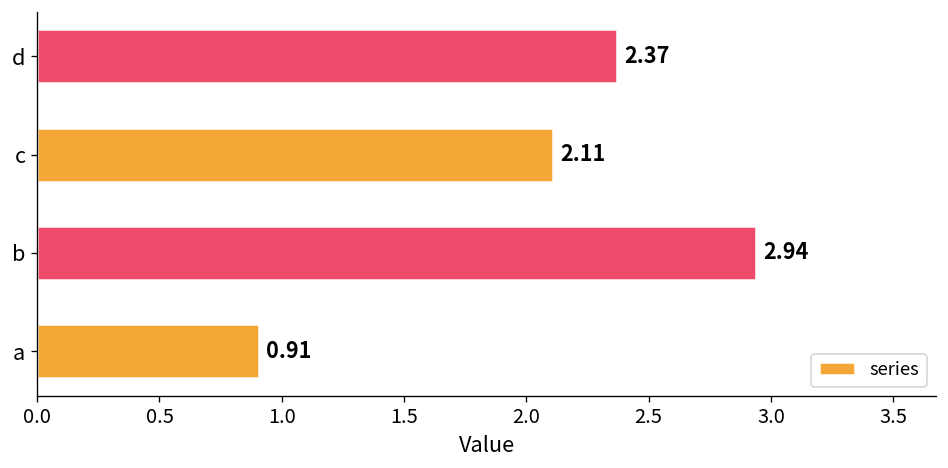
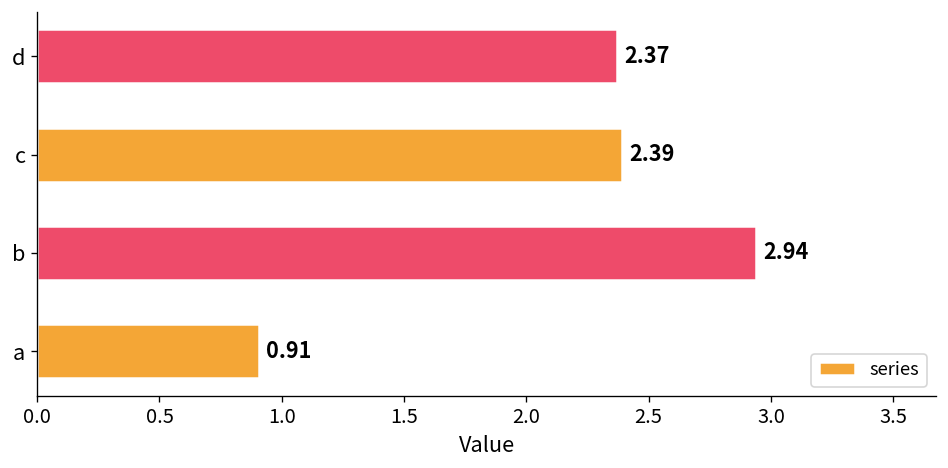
  {
    "d": 2.37,
-   "c": 2.11,
+   "c": 2.39,
    "b": 2.94,
    "a": 0.91
  }
